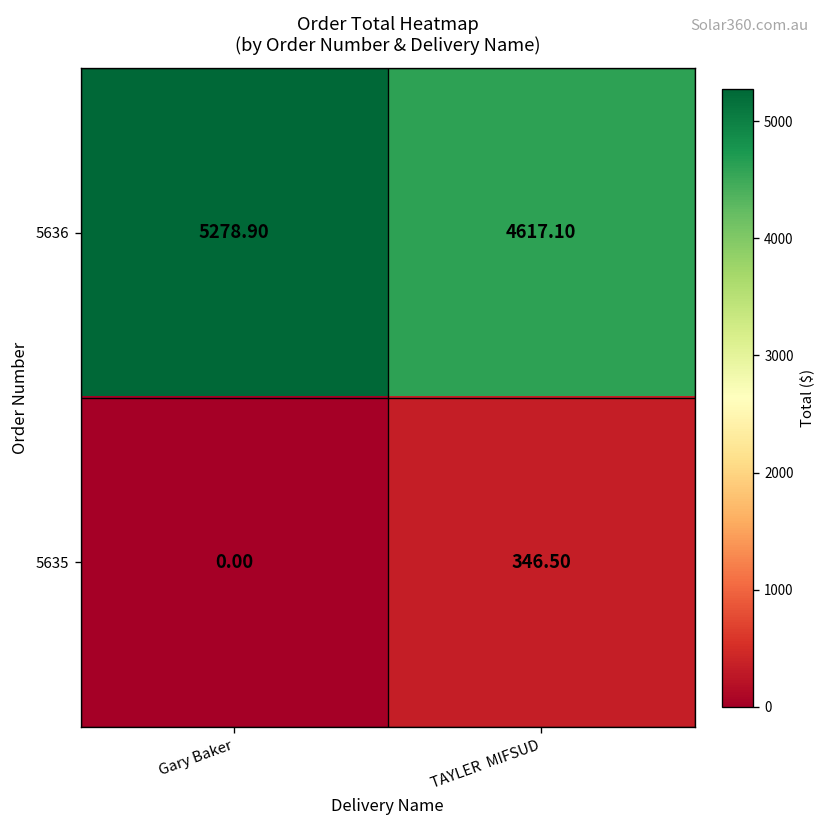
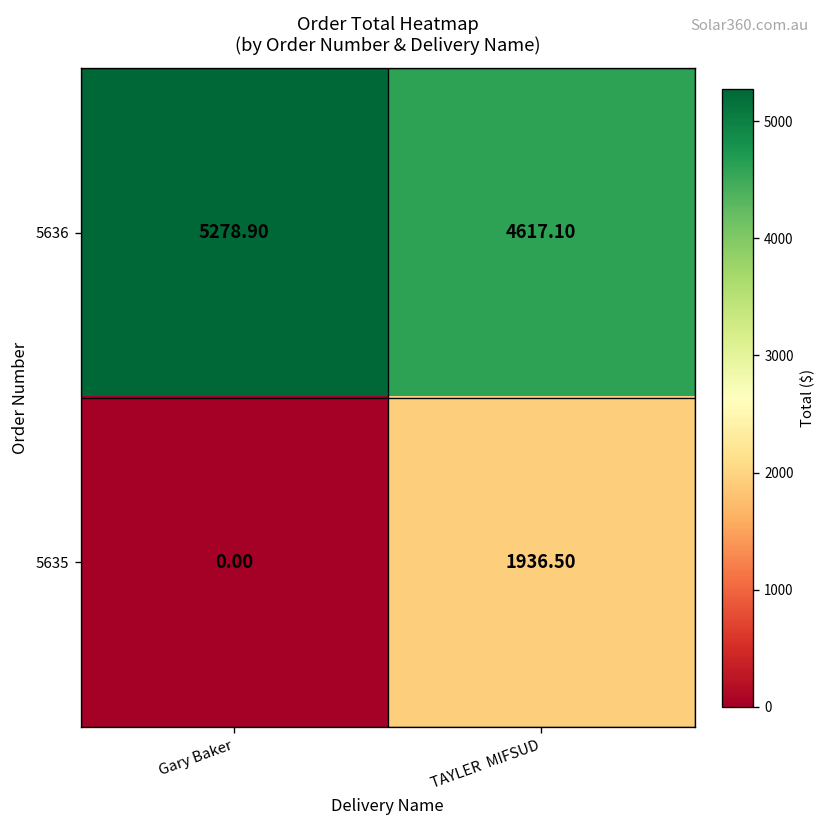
  {
    "5636": {
      "Gary Baker": 5278.90,
      "TAYLER MIFSUD": 4617.10
    },
    "5635": {
      "Gary Baker": 0.00,
-     "TAYLER MIFSUD": 346.50
+     "TAYLER MIFSUD": 1936.50
    }
  }
